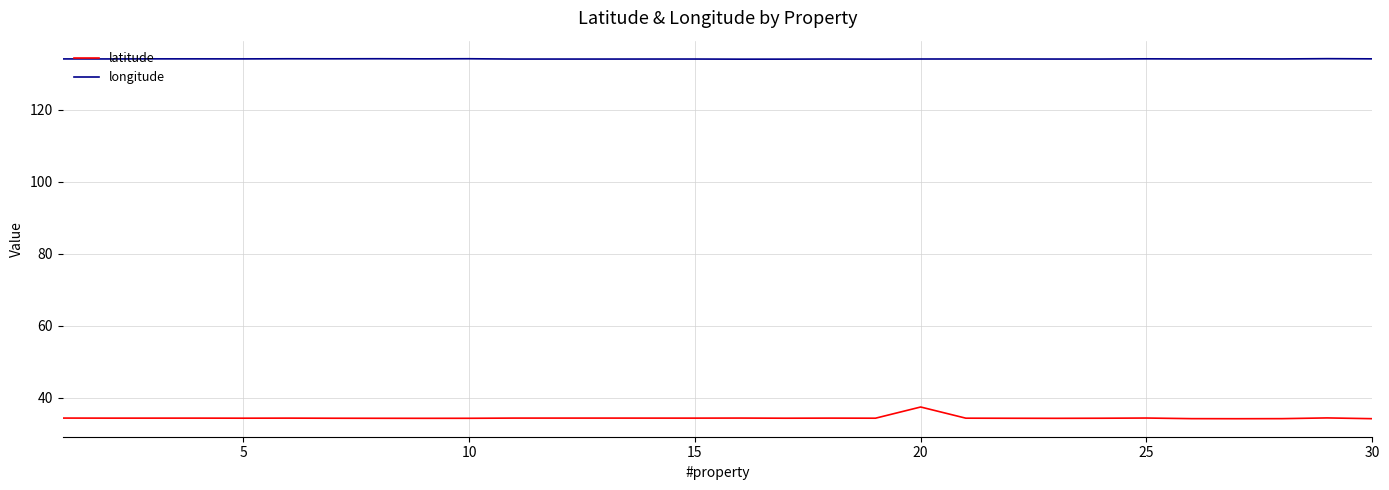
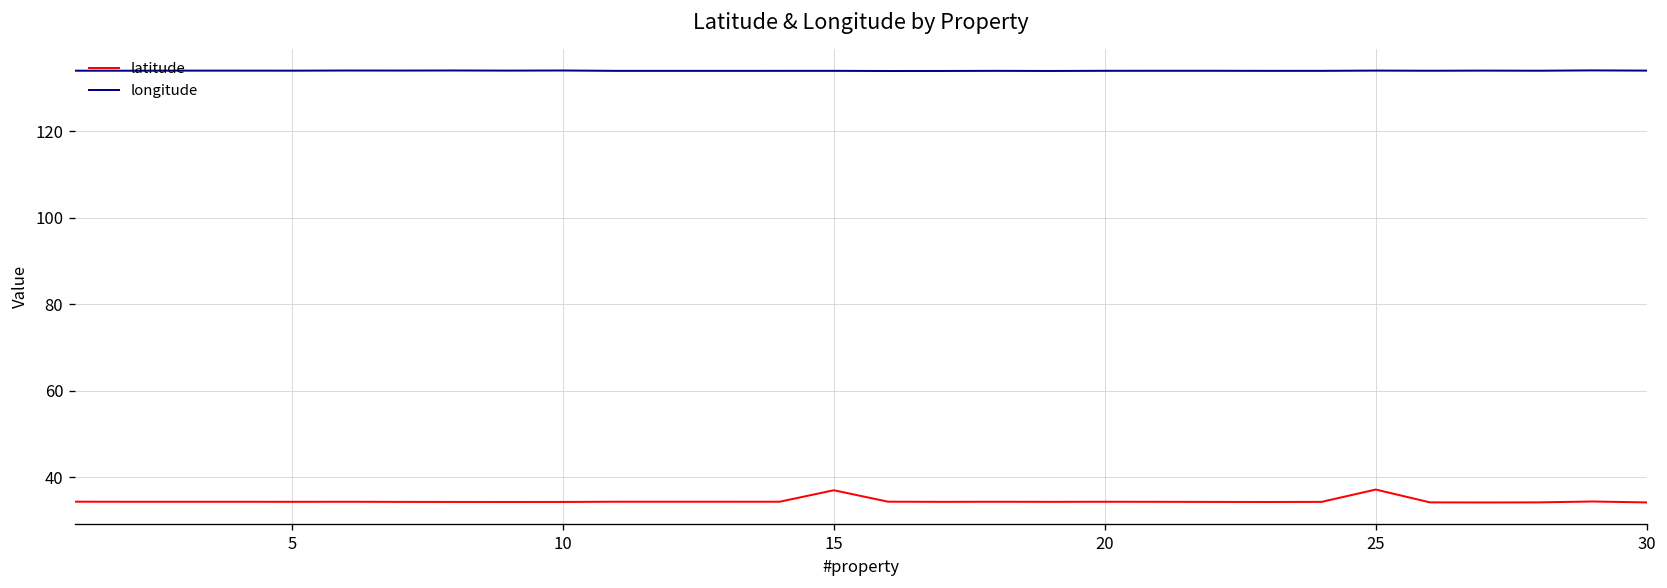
  {
    "latitude": {
      "5": 34,
      "10": 34,
-     "15": 34,
-     "20": 37,
-     "25": 34,
+     "15": 37,
+     "20": 34,
+     "25": 37,
      "30": 34
    },
    "longitude": {
      "5": 134,
      "10": 134,
      "15": 134,
      "20": 134,
      "25": 134,
      "30": 134
    }
  }
